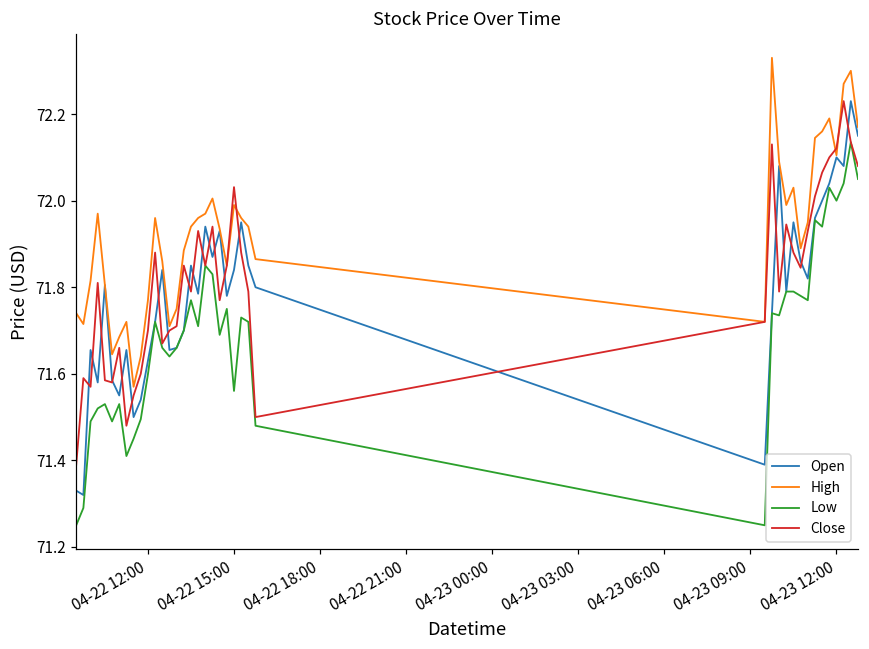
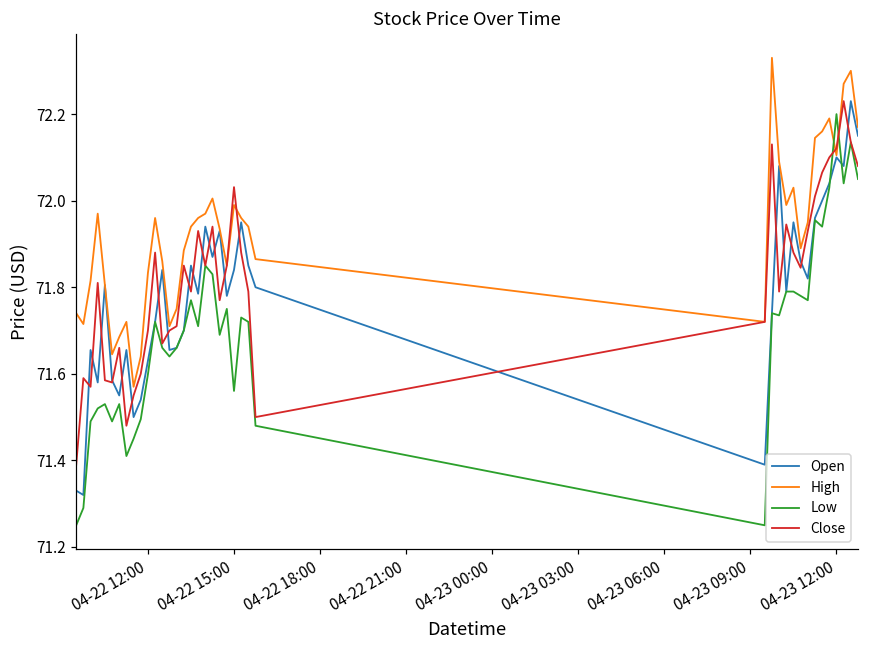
  {
    "Open": {
      "04-22 12:00": 71.63,
      "04-22 15:00": 71.84
    },
    "High": {
-     "04-22 12:00": 71.77,
+     "04-22 12:00": 71.83,
      "04-22 15:00": 71.99
    },
    "Low": {
      "04-22 12:00": 71.6,
      "04-22 15:00": 71.56,
-     "04-23 12:00": 72.0
+     "04-23 12:00": 72.2
    },
    "Close": {
      "04-22 12:00": 71.70,
      "04-22 15:00": 72.03,
      "04-23 12:00": 72.12
    }
  }
